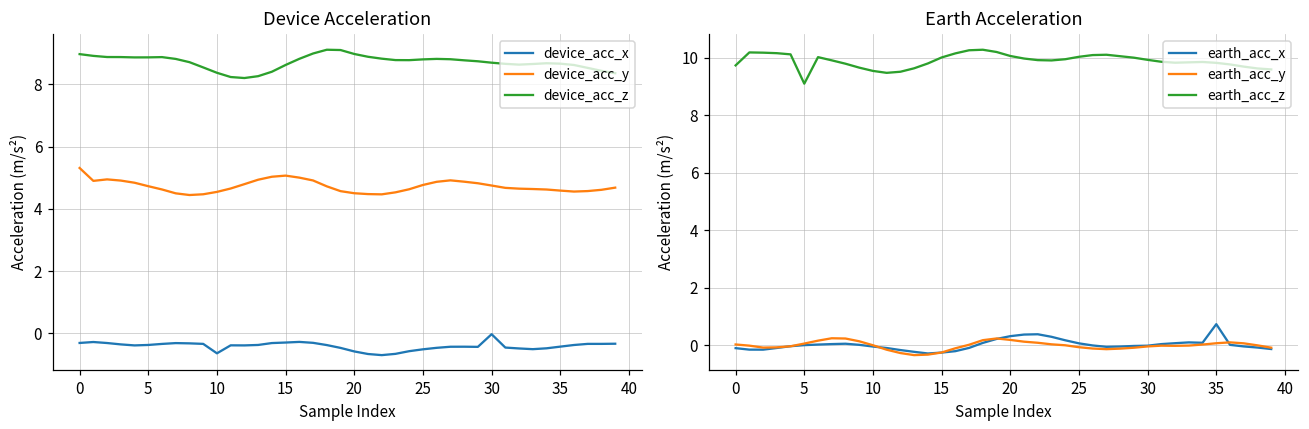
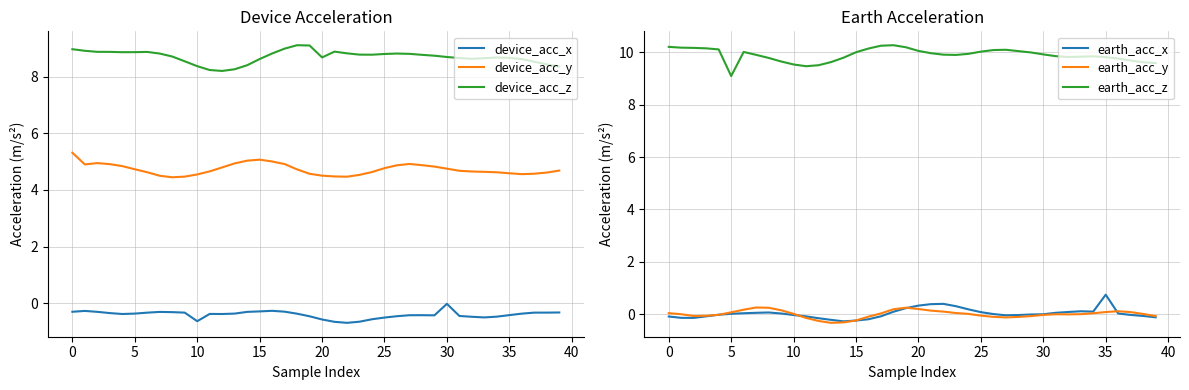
  {
    "Device Acceleration": {
      "device_acc_x": {
        "0": -0.3,
        "5": -0.4,
        "10": -0.6,
        "15": -0.3,
        "20": -0.6,
        "25": -0.5,
        "30": 0.0,
        "35": -0.4
      },
      "device_acc_y": {
        "0": 5.3,
        "5": 4.7,
        "10": 4.5,
        "15": 5.1,
        "20": 4.5,
        "25": 4.8,
        "30": 4.8,
        "35": 4.6
      },
      "device_acc_z": {
        "0": 9.0,
        "5": 8.9,
        "10": 8.4,
        "15": 8.6,
-       "20": 9.0,
+       "20": 8.7,
        "25": 8.8,
        "30": 8.7
      }
    },
    "Earth Acceleration": {
      "earth_acc_x": {
        "0": -0.1,
        "20": 0.3,
        "25": 0.1,
        "35": 0.7
      },
      "earth_acc_y": {
        "0": 0.0,
        "20": 0.2,
        "25": -0.1,
        "35": 0.1
      },
      "earth_acc_z": {
-       "0": 9.7,
+       "0": 10.2,
        "5": 9.1,
        "10": 9.5,
        "15": 10.0,
        "20": 10.1,
        "25": 10.0,
        "30": 9.9
      }
    }
  }
